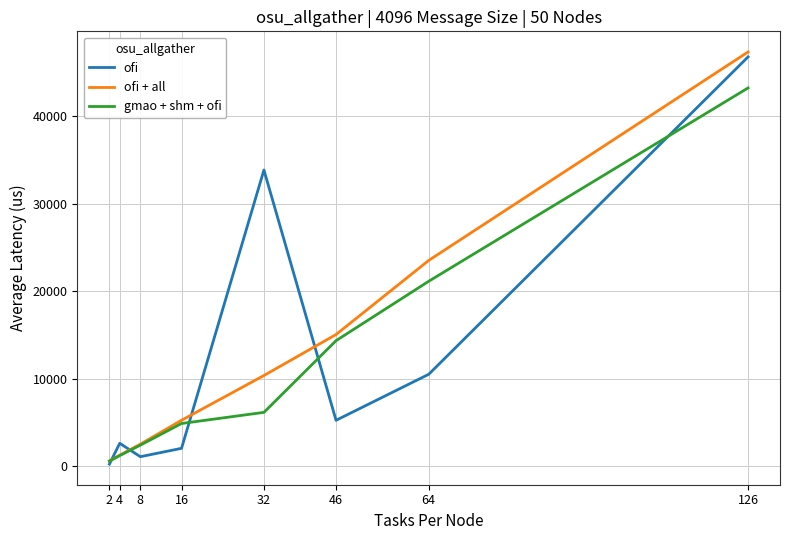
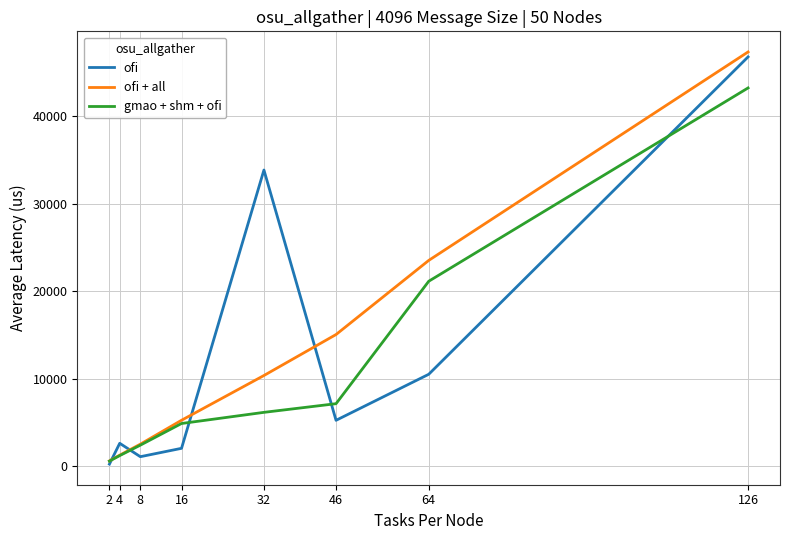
  {
    "ofi": {
      "2": 0,
      "4": 3000,
      "8": 1000,
      "16": 2000,
      "32": 34000,
      "46": 5000,
      "64": 11000,
      "126": 47000
    },
    "ofi + all": {
      "16": 5000,
      "32": 10000,
      "46": 15000,
      "64": 24000,
      "126": 47000
    },
    "gmao + shm + ofi": {
      "16": 5000,
      "32": 6000,
-     "46": 14000,
+     "46": 7000,
      "64": 21000,
      "126": 43000
    }
  }
